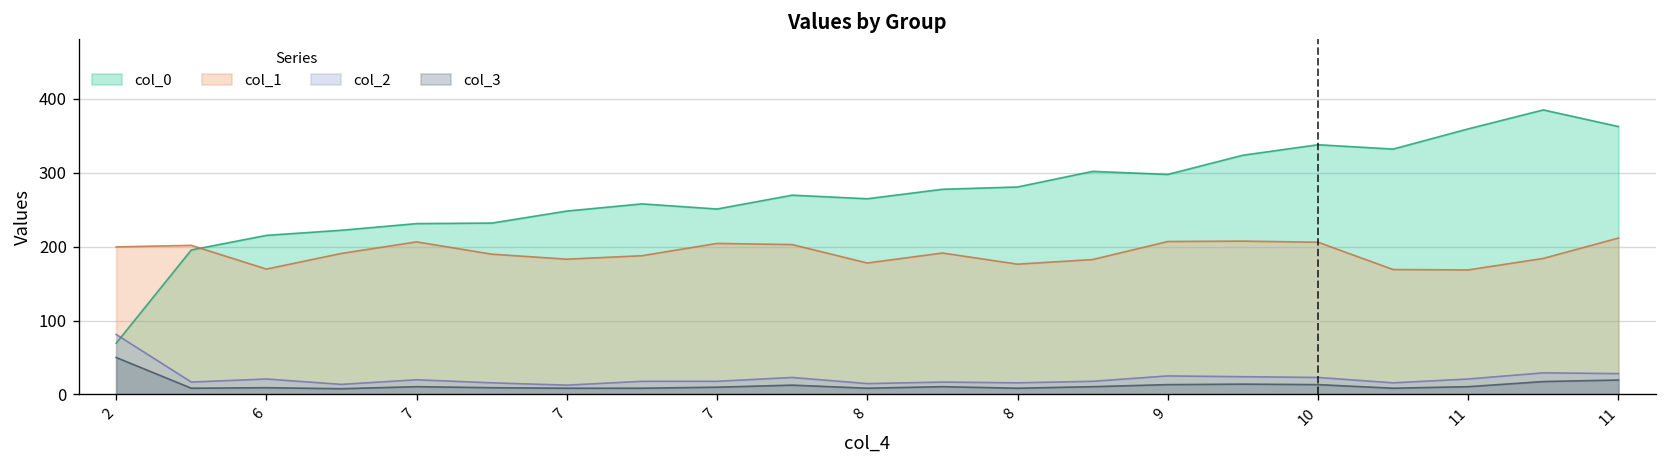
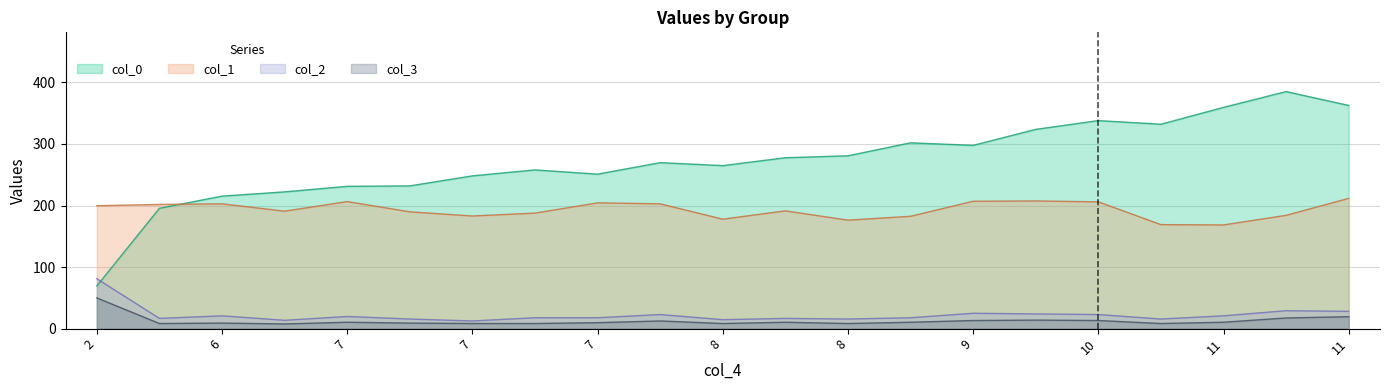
  {
    "col_1": {
      "2": 200,
-     "6": 170,
+     "6": 200,
      "10": 210
    }
  }
